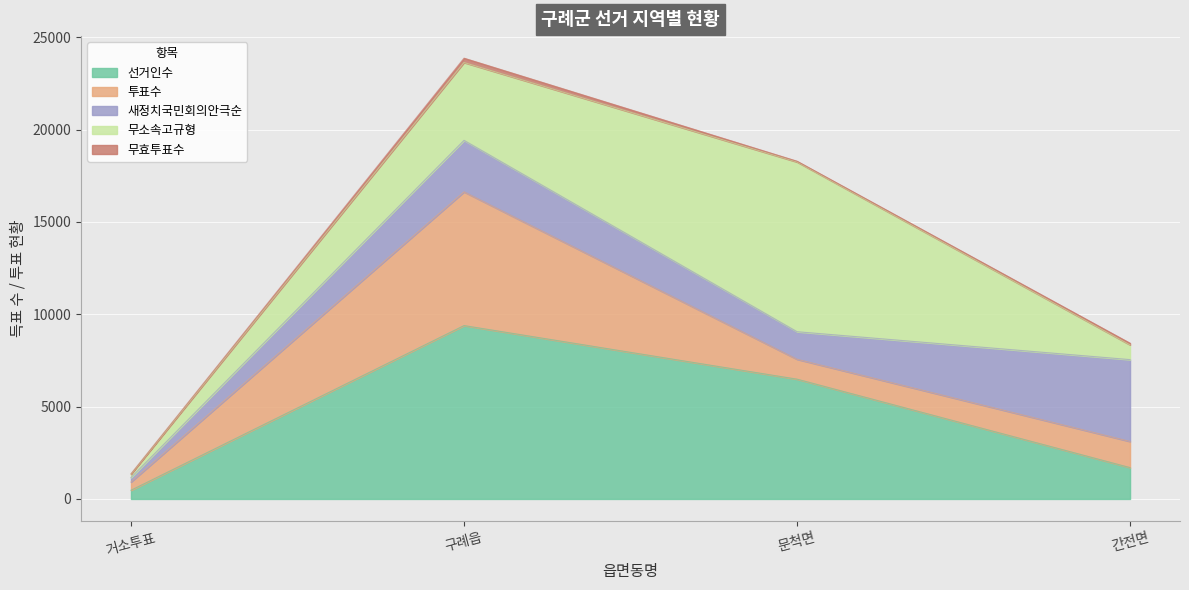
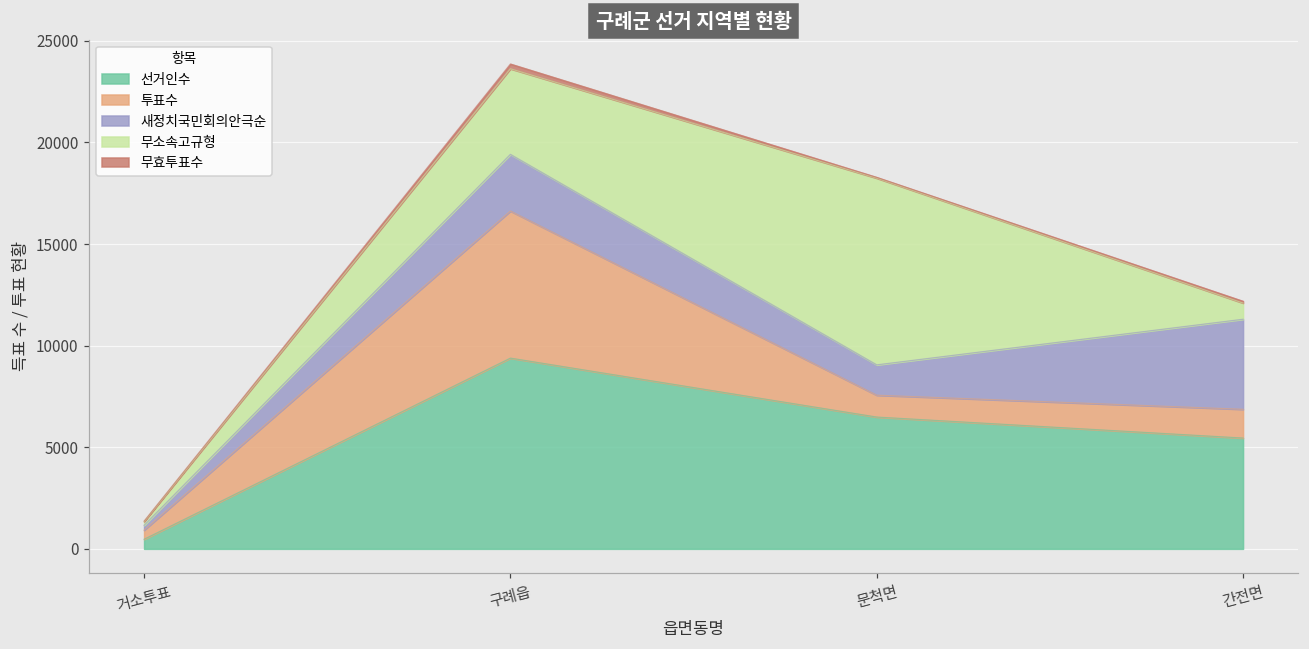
  {
    "선거인수": {
      "거소투표": 500,
      "구례읍": 9400,
      "문척면": 6500,
-     "간전면": 1700
+     "간전면": 5500
    },
    "새정치국민회의안극순": {
      "거소투표": 200,
      "구례읍": 2800,
      "문척면": 1500,
      "간전면": 4400
    },
    "무소속고규형": {
      "구례읍": 4200
    }
  }
